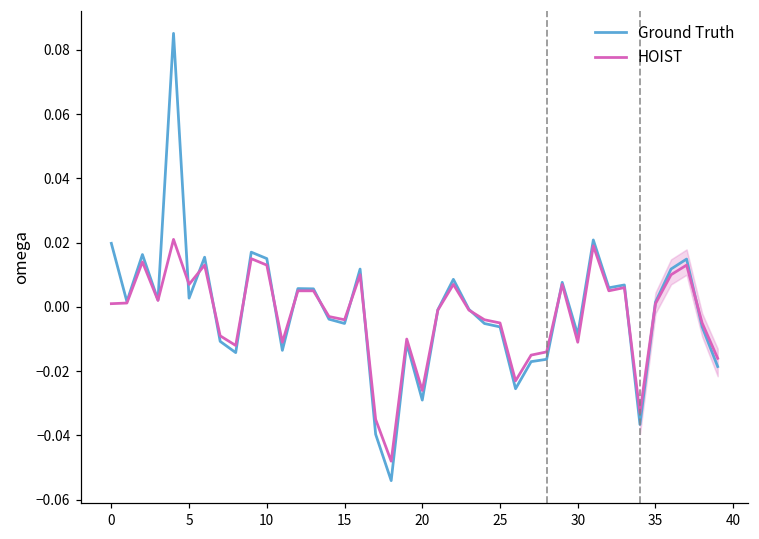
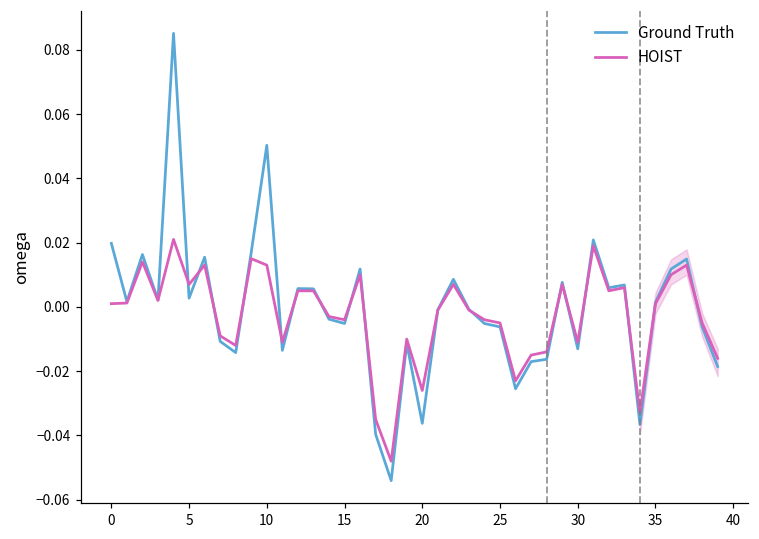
  {
    "Ground Truth": {
      "0": 0.020,
      "5": 0.003,
-     "10": 0.015,
+     "10": 0.050,
      "15": -0.005,
-     "20": -0.029,
+     "20": -0.036,
      "25": -0.006,
-     "30": -0.009
+     "30": -0.013
    }
  }
